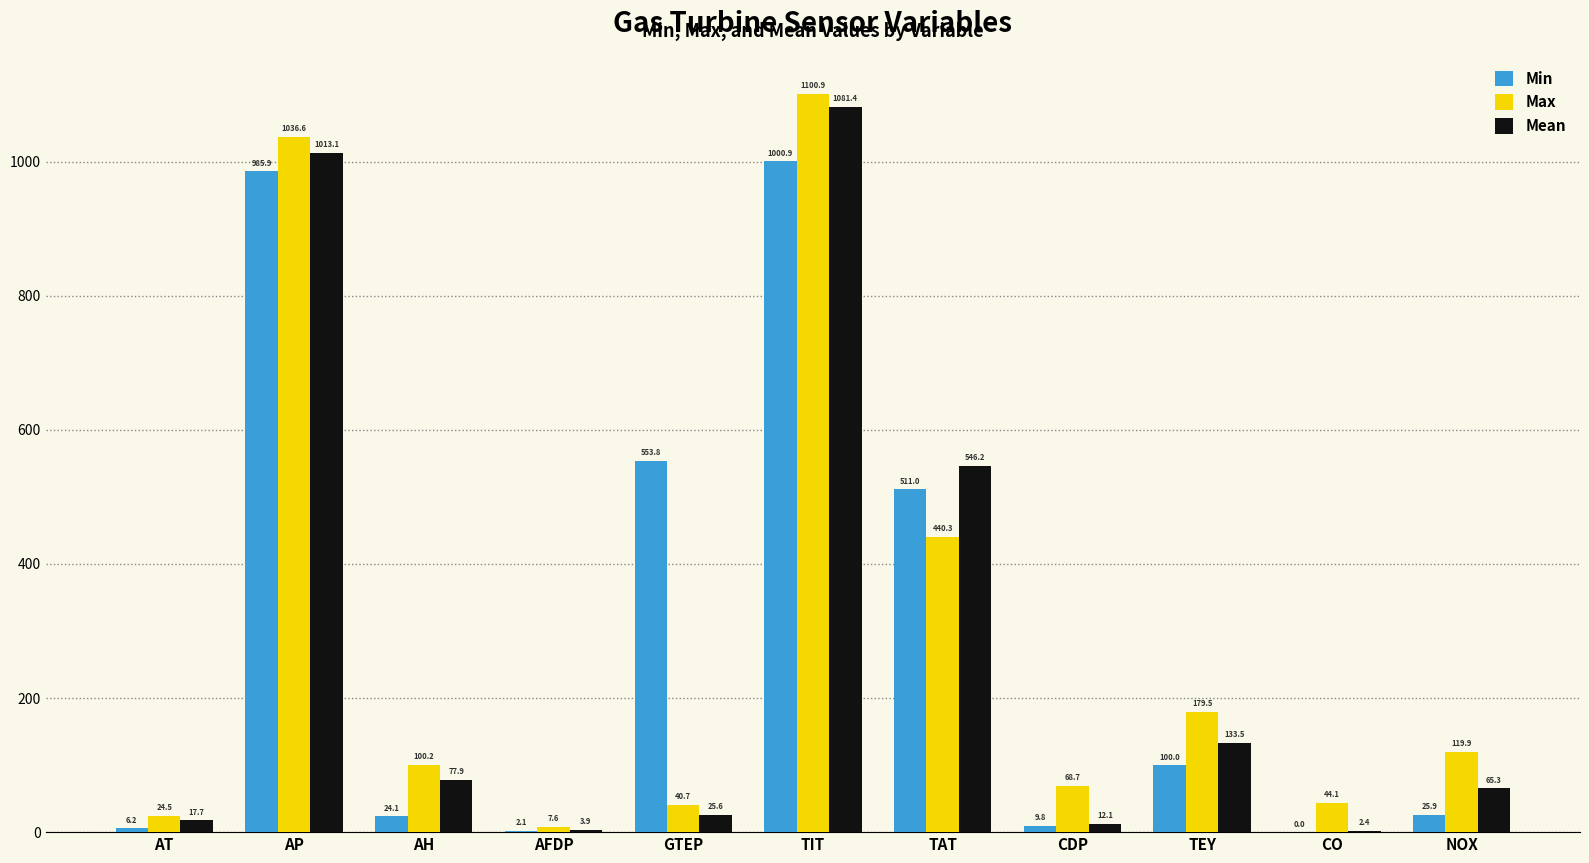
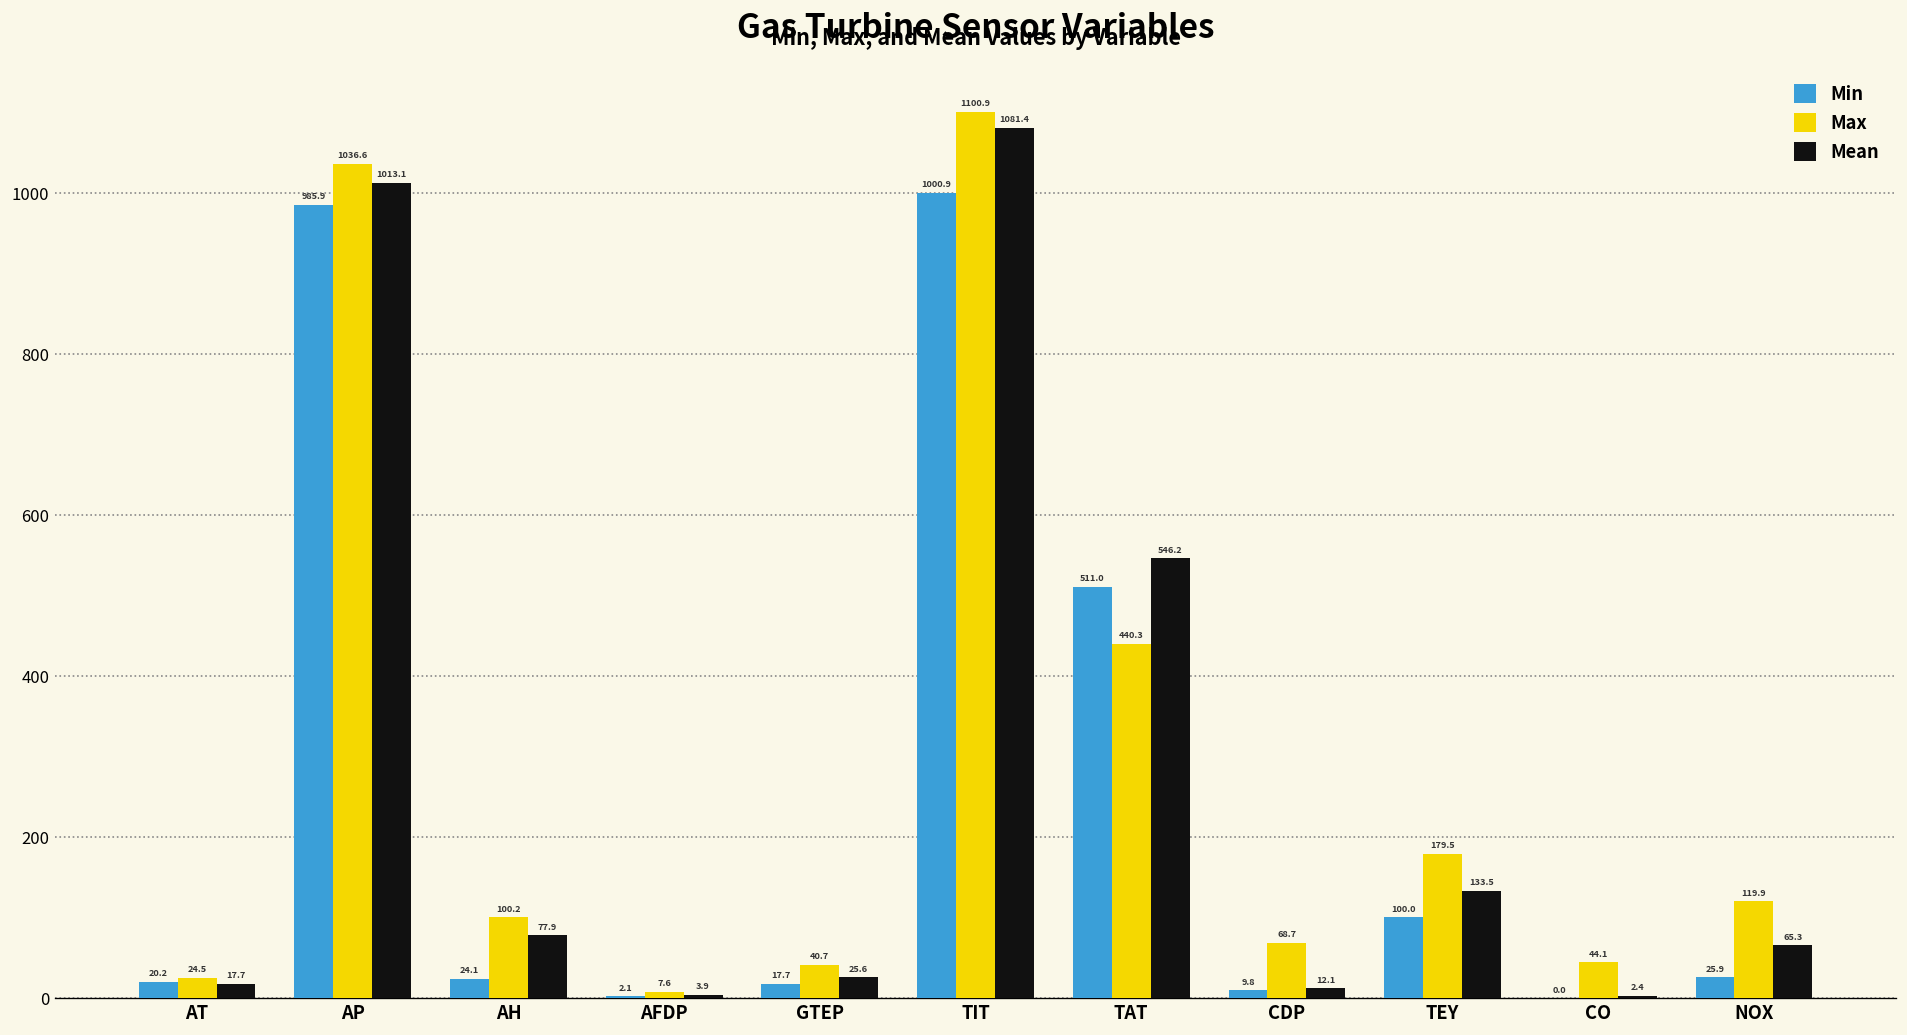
  {
    "Min": {
-     "AT": 6.2,
+     "AT": 20.2,
      "AP": 985.9,
      "AH": 24.1,
      "AFDP": 2.1,
-     "GTEP": 553.8,
+     "GTEP": 17.7,
      "TIT": 1000.9,
      "TAT": 511.0,
      "CDP": 9.8,
      "TEY": 100.0,
      "CO": 0.0,
      "NOX": 25.9
    },
    "Max": {
      "AT": 24.5,
      "AP": 1036.6,
      "AH": 100.2,
      "AFDP": 7.6,
      "GTEP": 40.7,
      "TIT": 1100.9,
      "TAT": 440.3,
      "CDP": 68.7,
      "TEY": 179.5,
      "CO": 44.1,
      "NOX": 119.9
    },
    "Mean": {
      "AT": 17.7,
      "AP": 1013.1,
      "AH": 77.9,
      "AFDP": 3.9,
      "GTEP": 25.6,
      "TIT": 1081.4,
      "TAT": 546.2,
      "CDP": 12.1,
      "TEY": 133.5,
      "CO": 2.4,
      "NOX": 65.3
    }
  }
